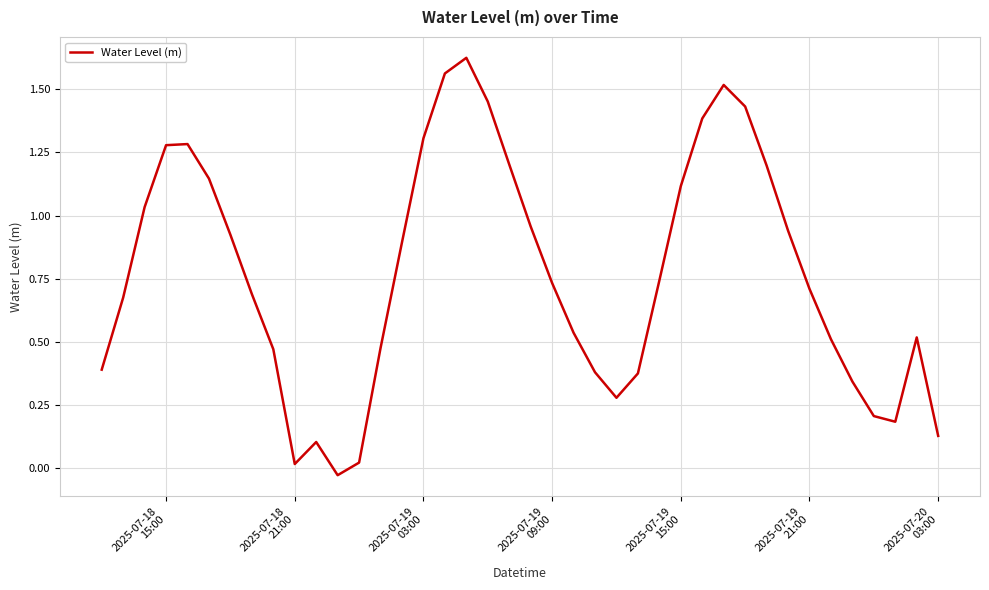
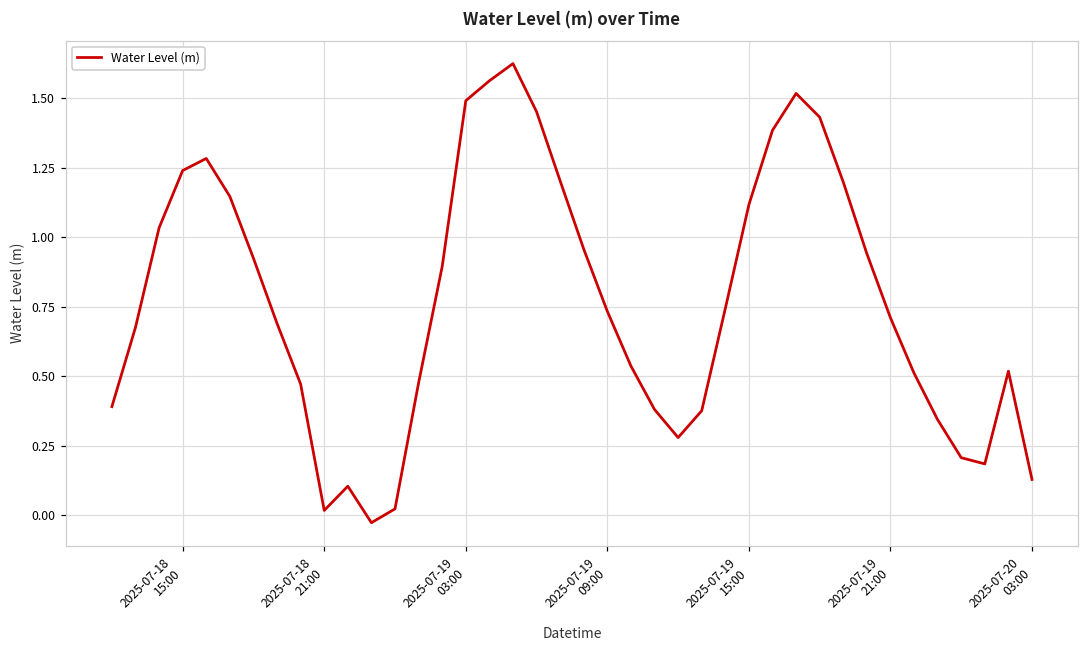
  {
-   "2025-07-18 15:00": 1.28,
+   "2025-07-18 15:00": 1.24,
    "2025-07-18 21:00": 0.02,
-   "2025-07-19 03:00": 1.31,
+   "2025-07-19 03:00": 1.49,
    "2025-07-19 09:00": 0.73,
    "2025-07-19 15:00": 1.12,
    "2025-07-19 21:00": 0.71,
    "2025-07-20 03:00": 0.13
  }
